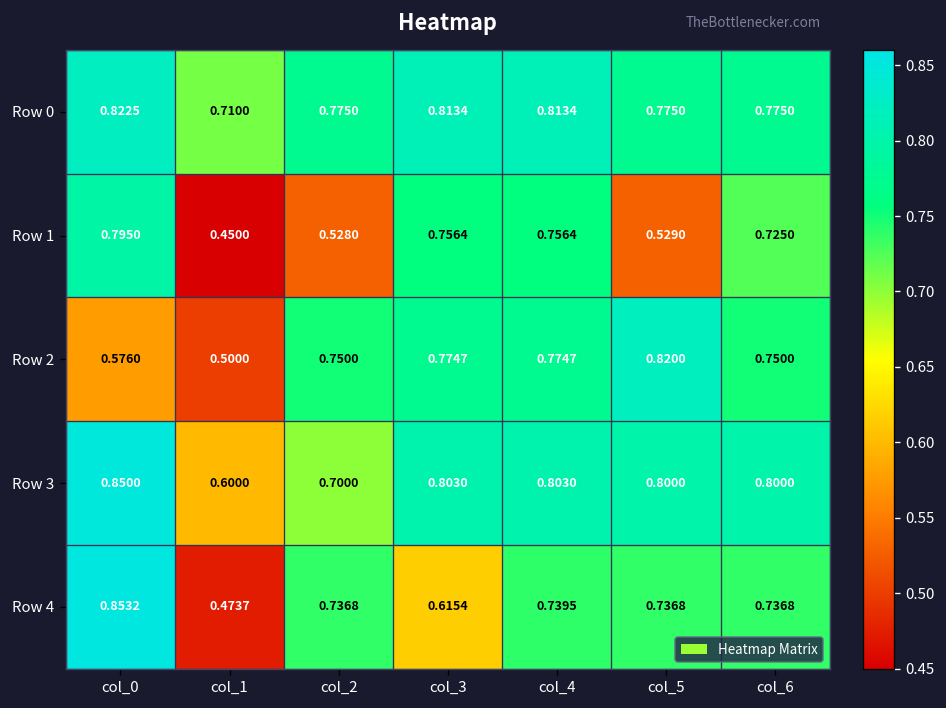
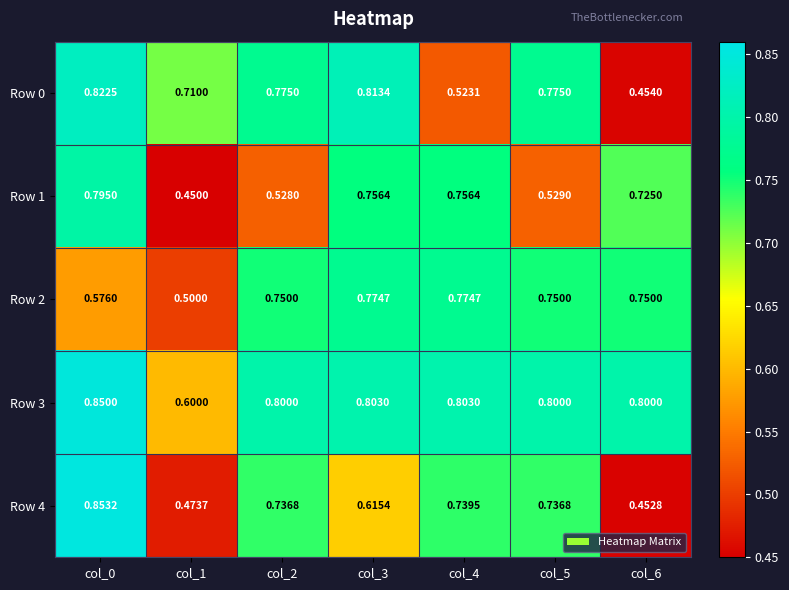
  {
    "Row 0": {
      "col_0": 0.8225,
      "col_1": 0.7100,
      "col_2": 0.7750,
      "col_3": 0.8134,
-     "col_4": 0.8134,
+     "col_4": 0.5231,
      "col_5": 0.7750,
-     "col_6": 0.7750
+     "col_6": 0.4540
    },
    "Row 1": {
      "col_0": 0.7950,
      "col_1": 0.4500,
      "col_2": 0.5280,
      "col_3": 0.7564,
      "col_4": 0.7564,
      "col_5": 0.5290,
      "col_6": 0.7250
    },
    "Row 2": {
      "col_0": 0.5760,
      "col_1": 0.5000,
      "col_2": 0.7500,
      "col_3": 0.7747,
      "col_4": 0.7747,
-     "col_5": 0.8200,
+     "col_5": 0.7500,
      "col_6": 0.7500
    },
    "Row 3": {
      "col_0": 0.8500,
      "col_1": 0.6000,
-     "col_2": 0.7000,
+     "col_2": 0.8000,
      "col_3": 0.8030,
      "col_4": 0.8030,
      "col_5": 0.8000,
      "col_6": 0.8000
    },
    "Row 4": {
      "col_0": 0.8532,
      "col_1": 0.4737,
      "col_2": 0.7368,
      "col_3": 0.6154,
      "col_4": 0.7395,
      "col_5": 0.7368,
-     "col_6": 0.7368
+     "col_6": 0.4528
    }
  }
